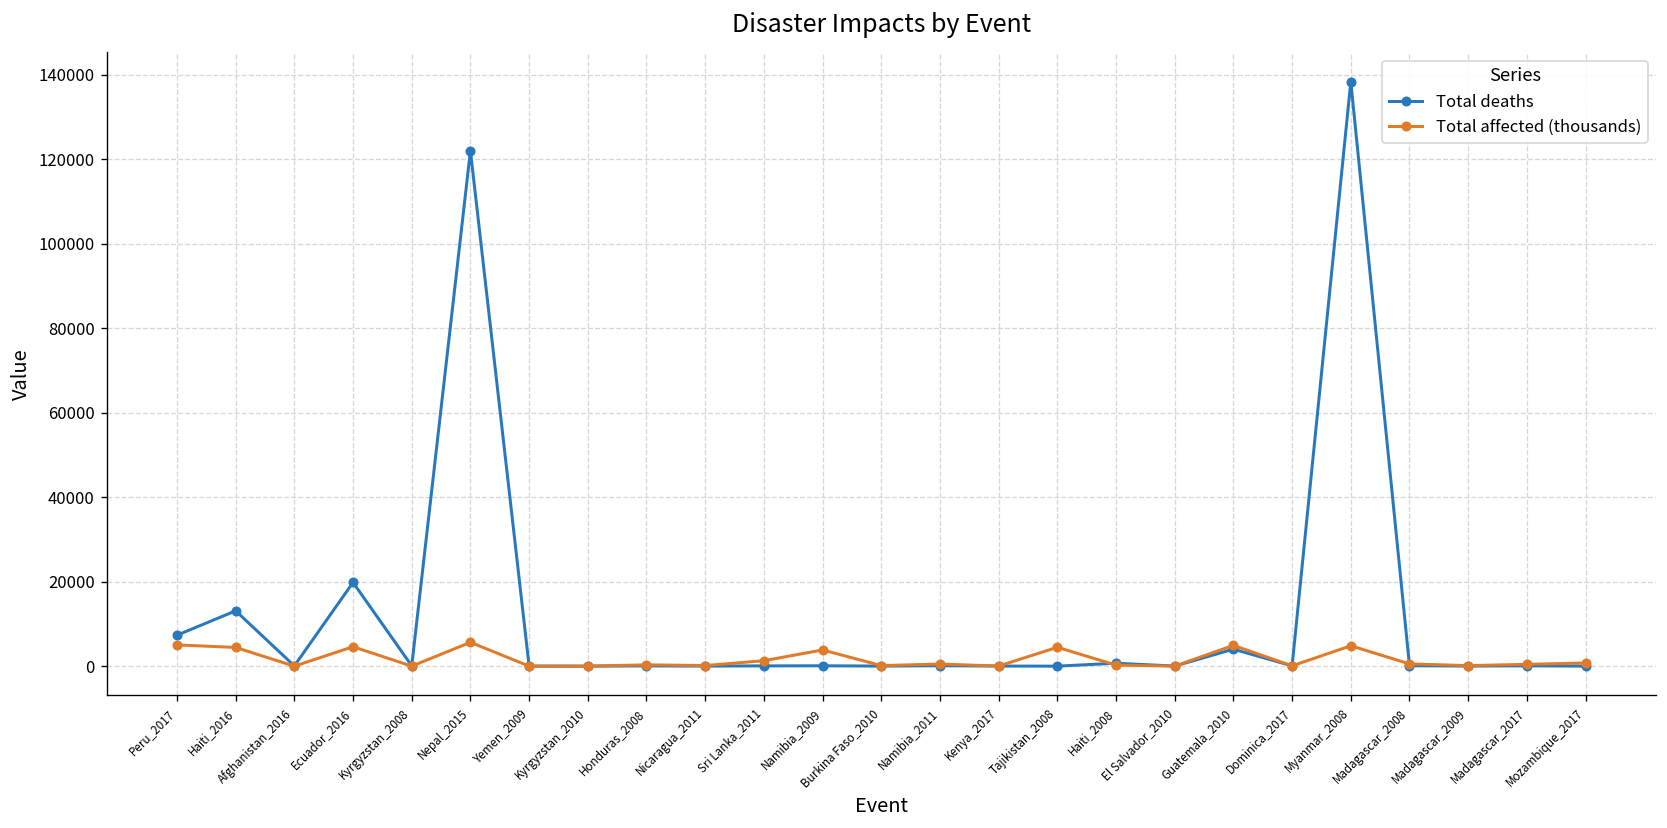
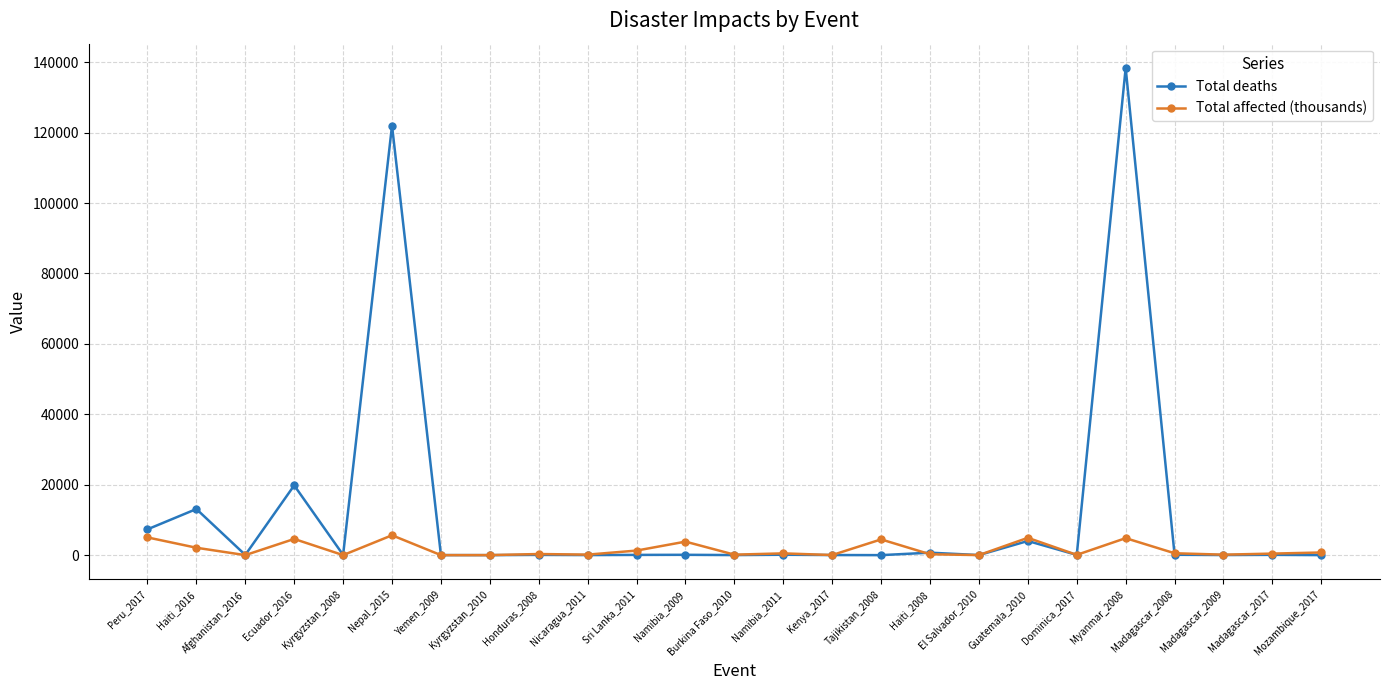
  {
    "Total deaths": {
      "Peru_2017": 7000,
      "Haiti_2016": 13000,
      "Ecuador_2016": 20000,
      "Nepal_2015": 122000,
      "Sri Lanka_2011": 0,
      "Namibia_2009": 0,
      "Tajikistan_2008": 0,
      "Guatemala_2010": 4000,
      "Myanmar_2008": 138000,
      "Mozambique_2017": 0
    },
    "Total affected (thousands)": {
      "Peru_2017": 5000,
-     "Haiti_2016": 4000,
+     "Haiti_2016": 2000,
      "Ecuador_2016": 5000,
      "Nepal_2015": 6000,
      "Sri Lanka_2011": 1000,
      "Namibia_2009": 4000,
      "Tajikistan_2008": 4000,
      "Guatemala_2010": 5000,
      "Myanmar_2008": 5000,
      "Mozambique_2017": 1000
    }
  }
